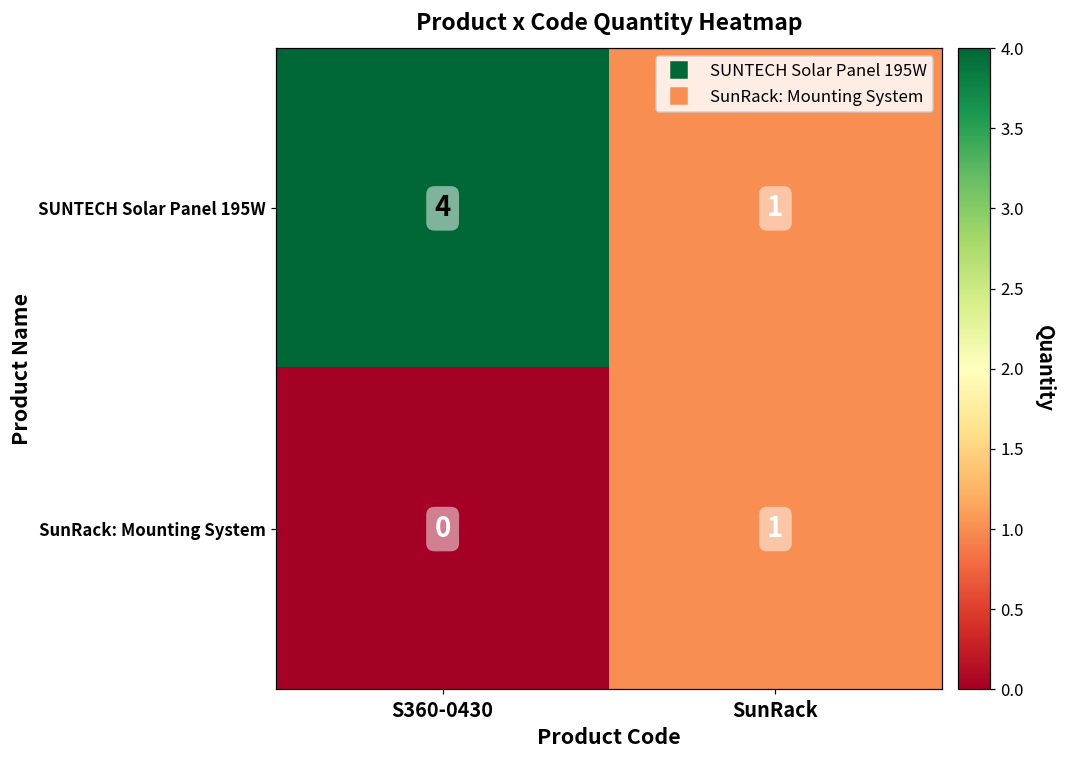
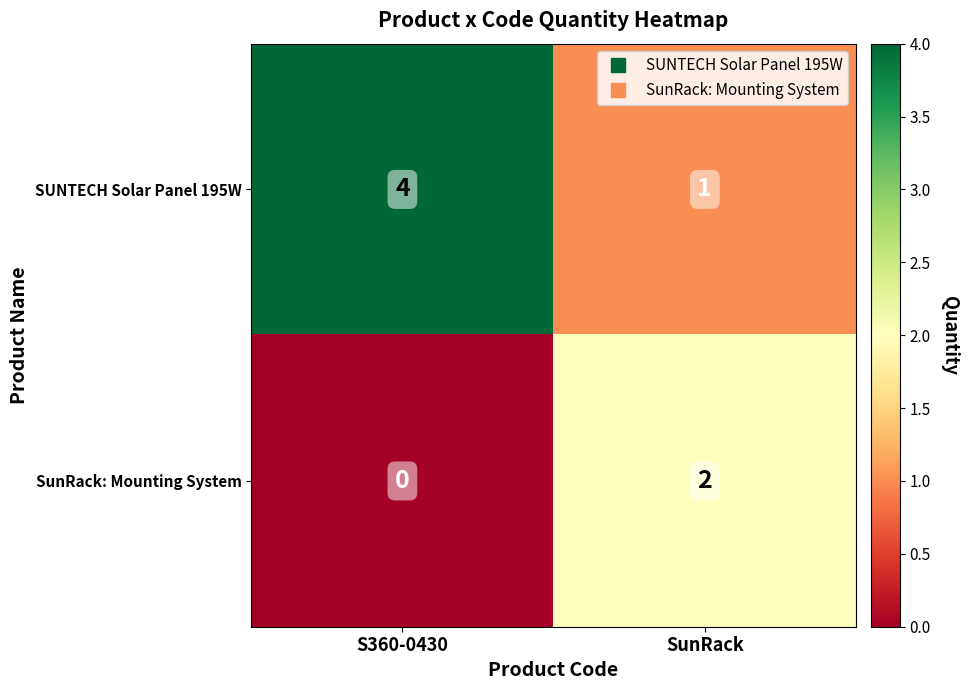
  {
    "SunRack: Mounting System": {
-     "SunRack": 1
+     "SunRack": 2
    }
  }
